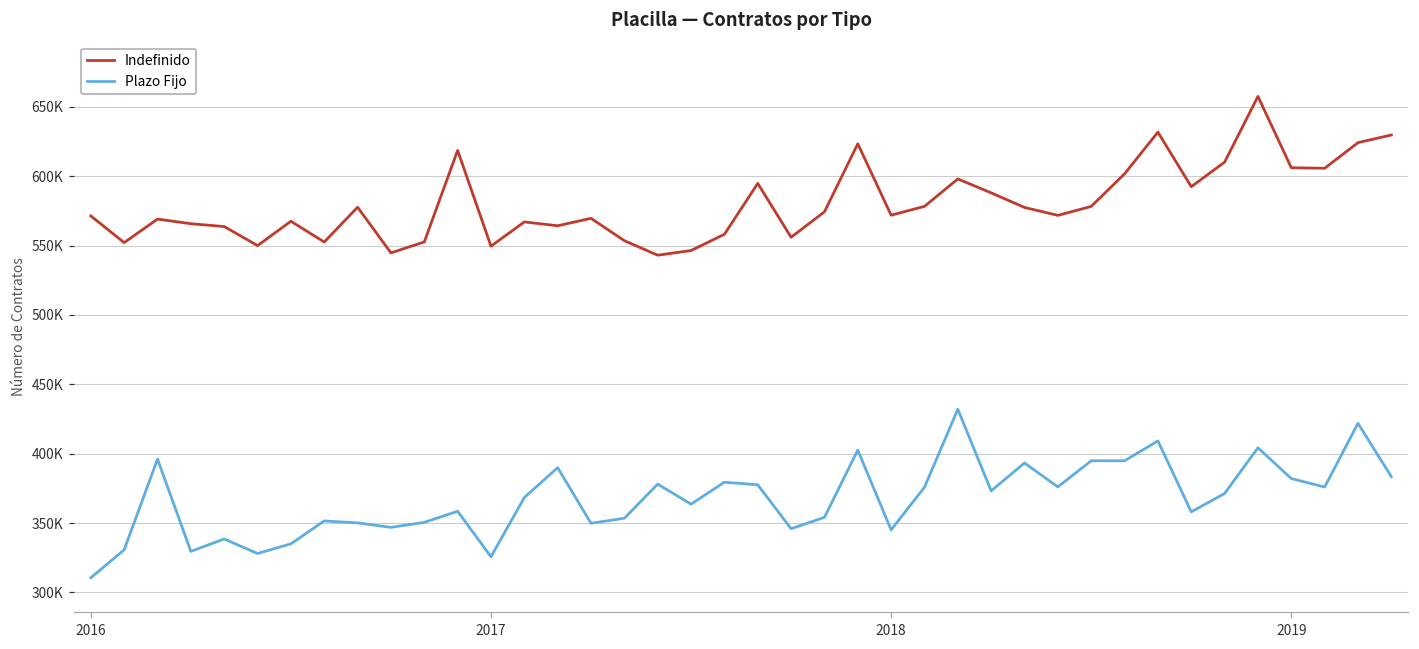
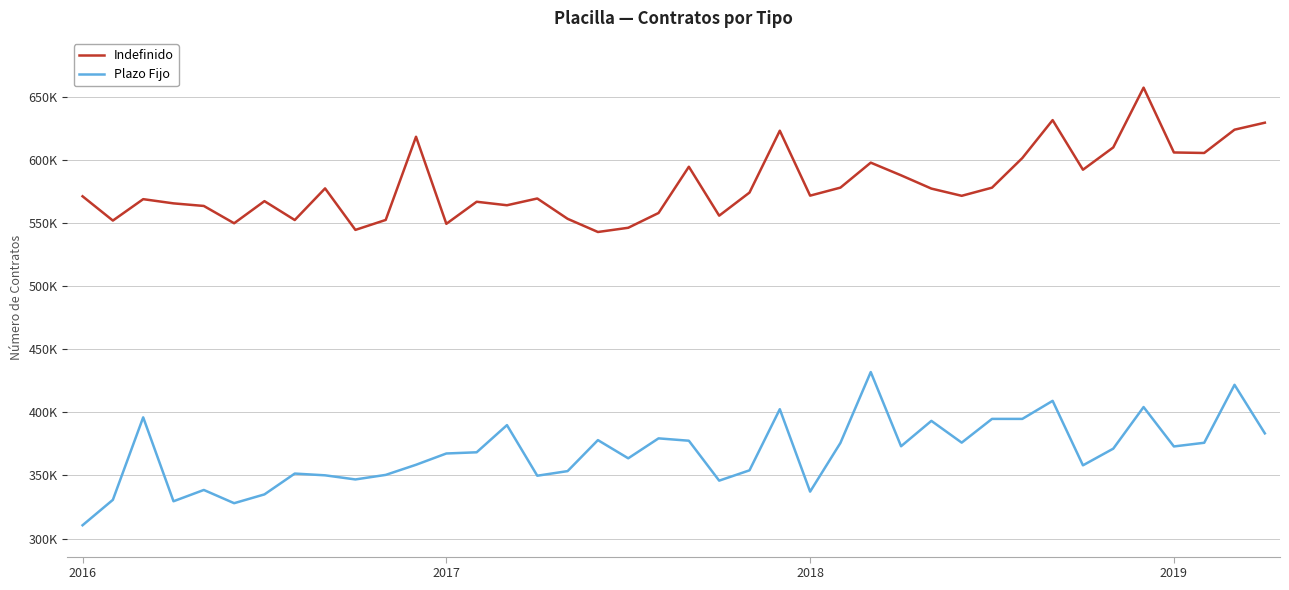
  {
    "Indefinido": {
      "2016": 571000,
      "2017": 550000,
      "2018": 572000,
      "2019": 606000
    },
    "Plazo Fijo": {
      "2016": 311000,
-     "2017": 326000,
-     "2018": 345000,
-     "2019": 382000
+     "2017": 367000,
+     "2018": 337000,
+     "2019": 373000
    }
  }
